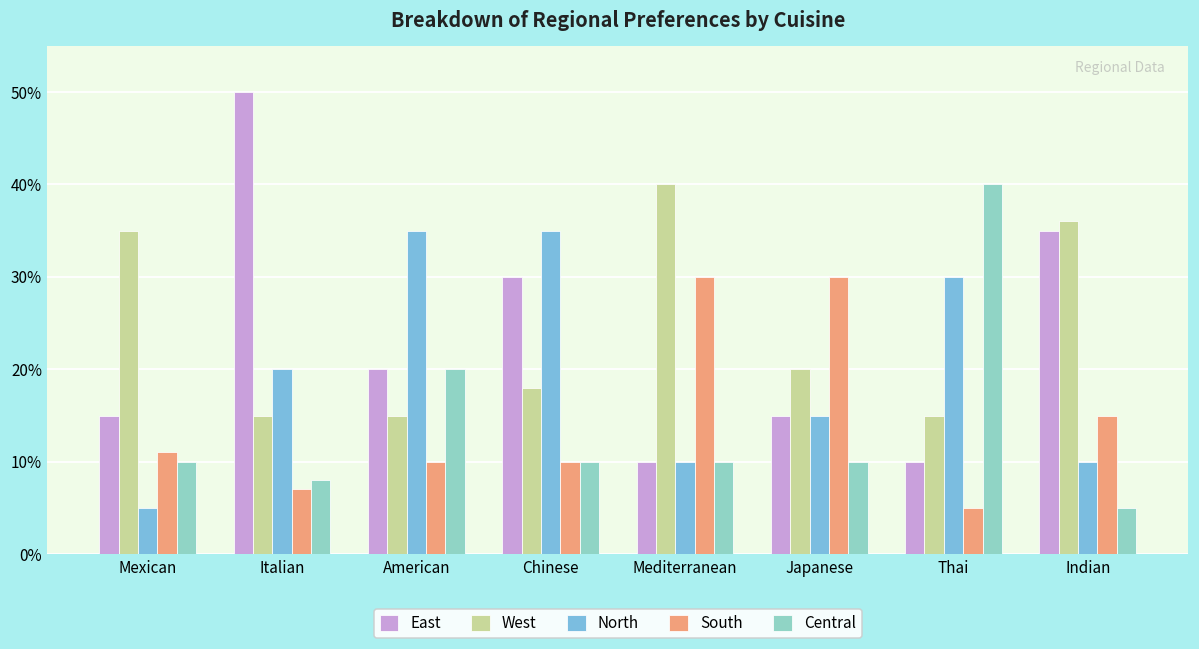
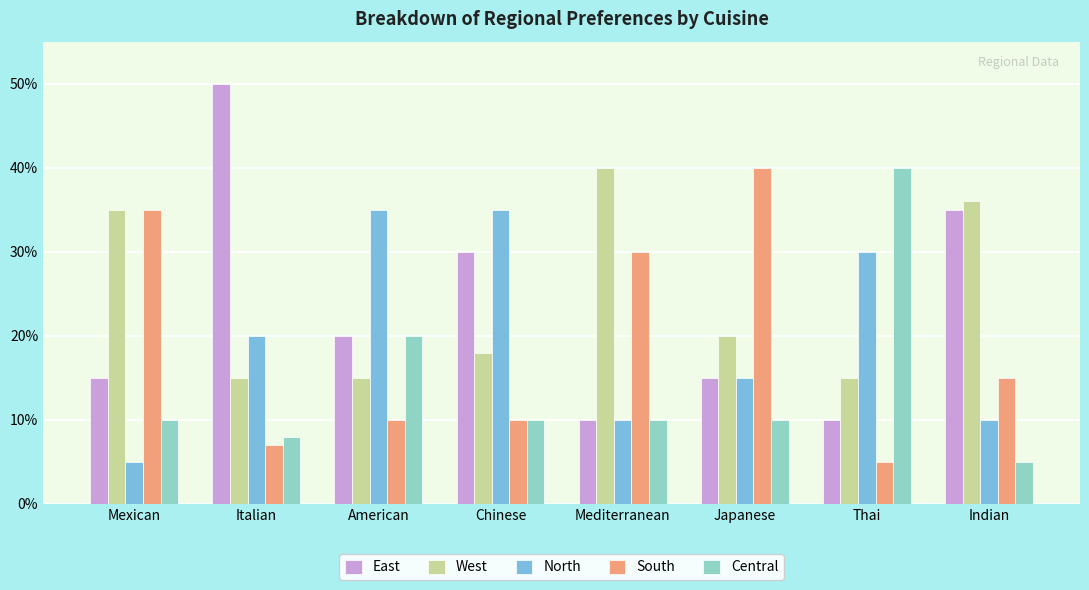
  {
    "East": {
      "Mexican": "15%",
      "Italian": "50%",
      "American": "20%",
      "Chinese": "30%",
      "Mediterranean": "10%",
      "Japanese": "15%",
      "Thai": "10%",
      "Indian": "35%"
    },
    "West": {
      "Mexican": "35%",
      "Italian": "15%",
      "American": "15%",
      "Chinese": "18%",
      "Mediterranean": "40%",
      "Japanese": "20%",
      "Thai": "15%",
      "Indian": "36%"
    },
    "South": {
-     "Mexican": "11%",
+     "Mexican": "35%",
      "Italian": "7%",
      "American": "10%",
      "Chinese": "10%",
      "Mediterranean": "30%",
-     "Japanese": "30%",
+     "Japanese": "40%",
      "Thai": "5%",
      "Indian": "15%"
    }
  }
